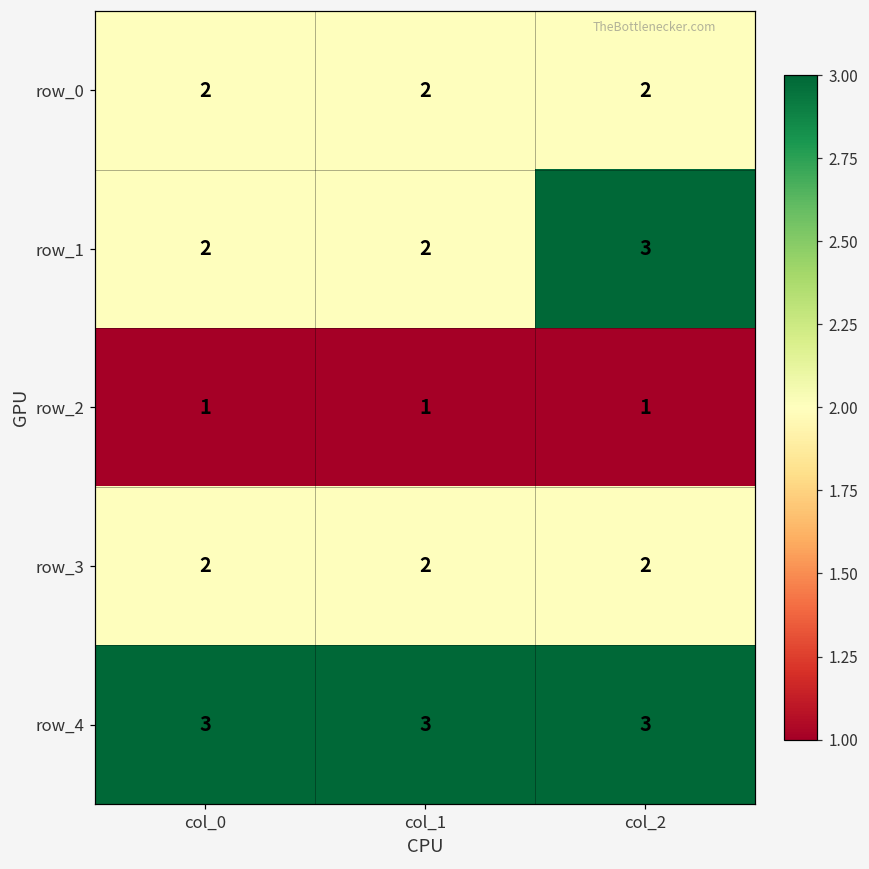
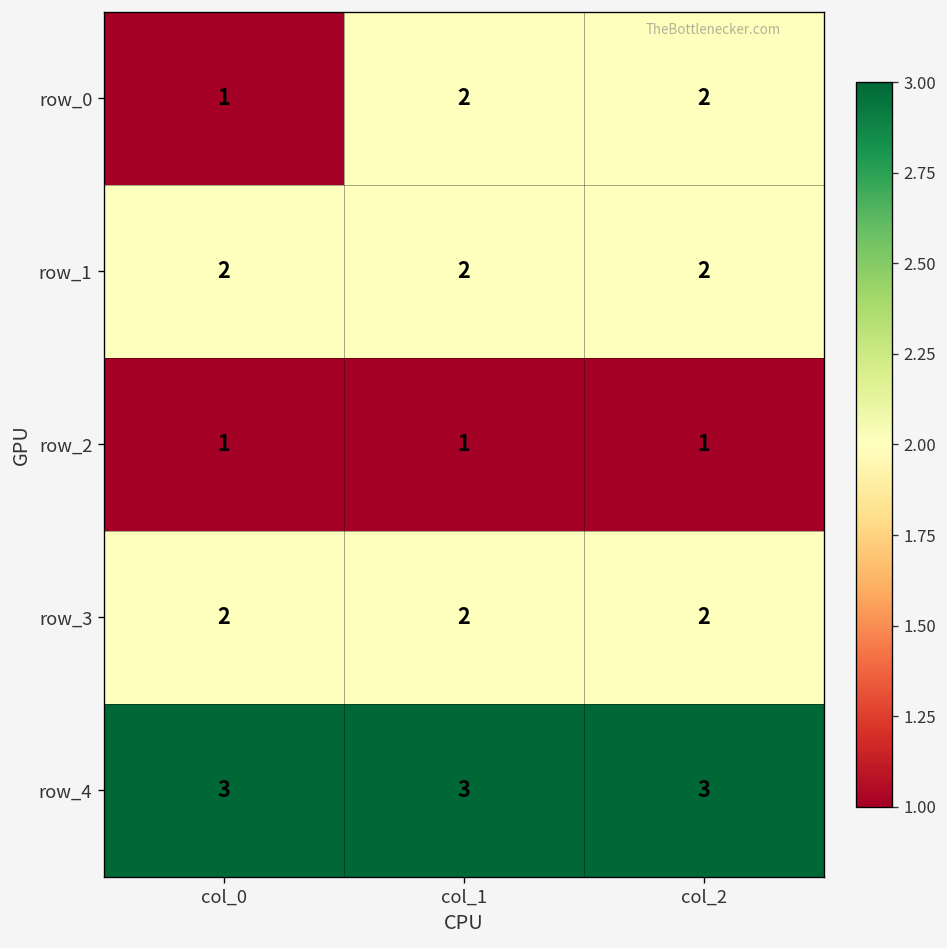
  {
    "row_0": {
-     "col_0": 2,
+     "col_0": 1,
      "col_1": 2,
      "col_2": 2
    },
    "row_1": {
      "col_0": 2,
      "col_1": 2,
-     "col_2": 3
+     "col_2": 2
    },
    "row_2": {
      "col_0": 1,
      "col_1": 1,
      "col_2": 1
    },
    "row_3": {
      "col_0": 2,
      "col_1": 2,
      "col_2": 2
    },
    "row_4": {
      "col_0": 3,
      "col_1": 3,
      "col_2": 3
    }
  }
